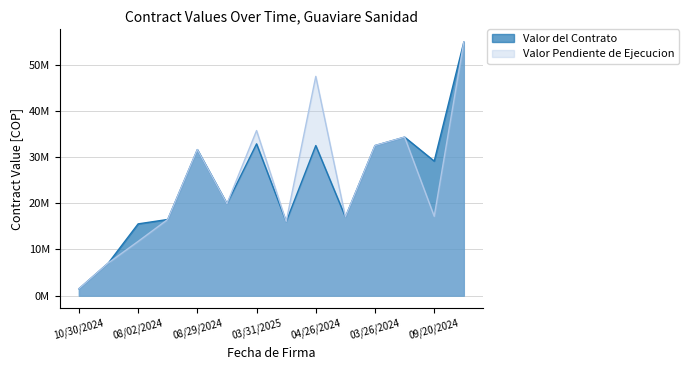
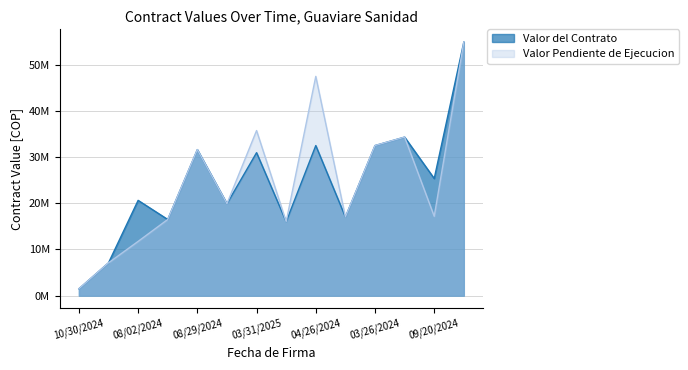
  {
    "Valor del Contrato": {
-     "08/02/2024": 16000000,
-     "03/31/2025": 33000000,
+     "08/02/2024": 21000000,
+     "03/31/2025": 31000000,
      "04/26/2024": 33000000,
-     "09/20/2024": 29000000
+     "09/20/2024": 25000000
    },
    "Valor Pendiente de Ejecucion": {
      "08/02/2024": 12000000,
      "03/31/2025": 36000000,
      "04/26/2024": 47000000,
      "09/20/2024": 17000000
    }
  }
